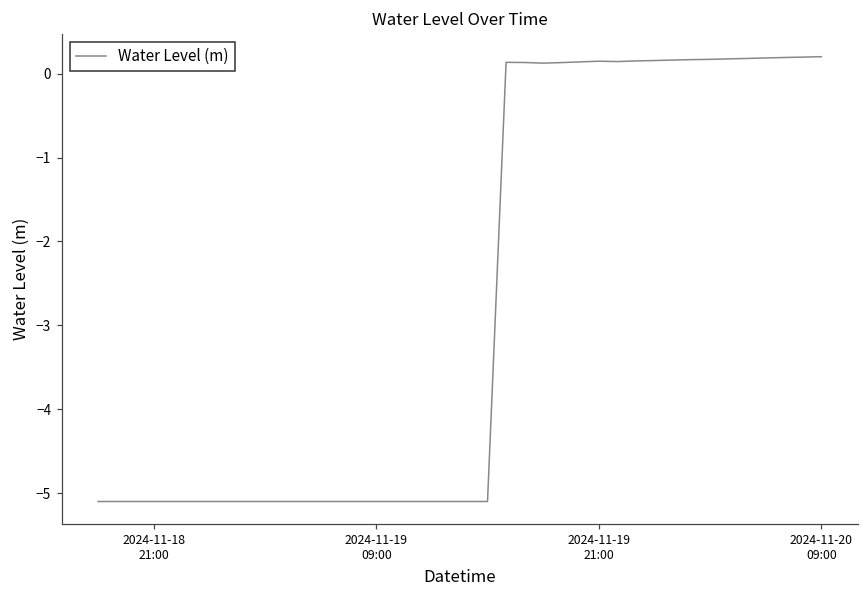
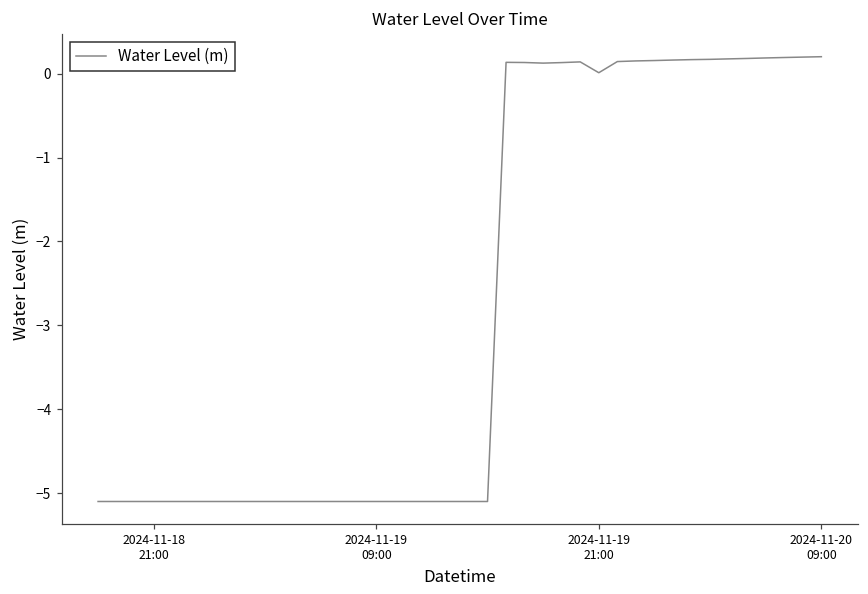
  {
    "2024-11-18 21:00": -5.1,
    "2024-11-19 09:00": -5.1,
-   "2024-11-19 21:00": 0.1,
+   "2024-11-19 21:00": 0.0,
    "2024-11-20 09:00": 0.2
  }
